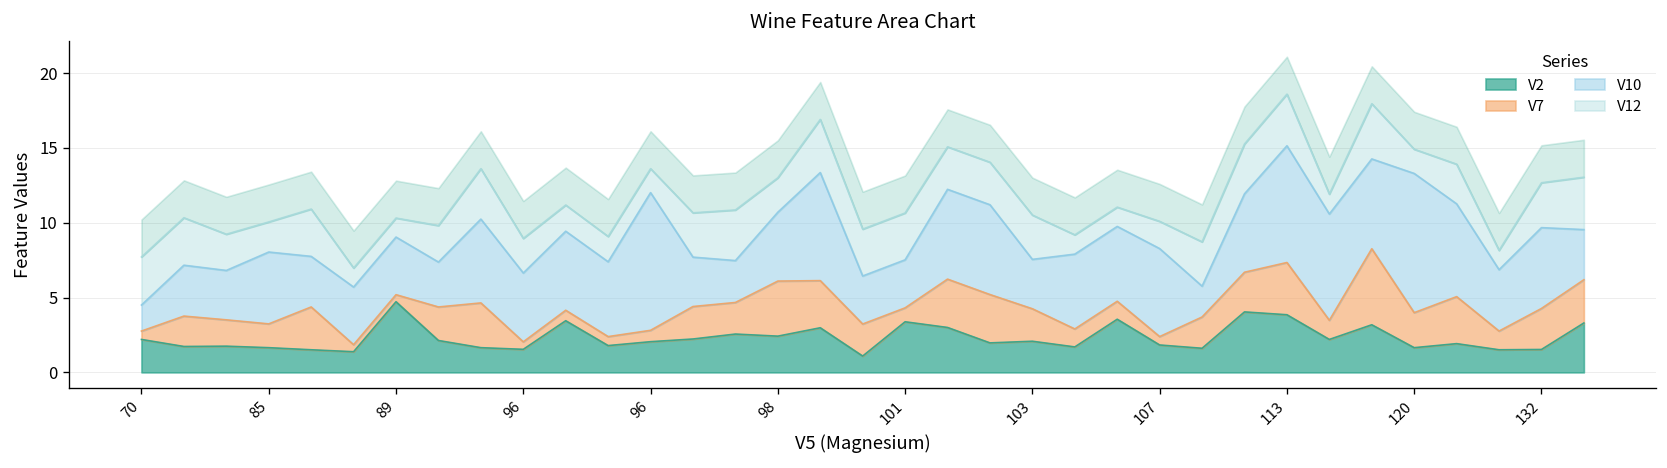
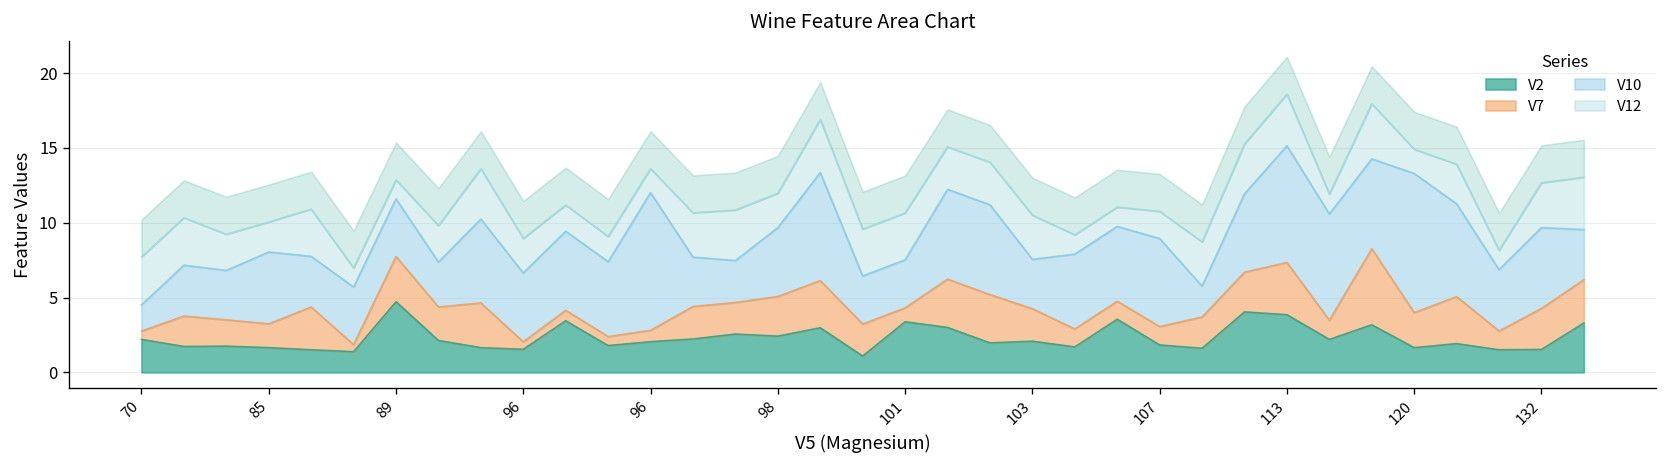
  {
    "V7": {
      "70": 0.6,
      "85": 1.6,
-     "89": 0.5,
-     "98": 3.7,
+     "89": 3.0,
+     "98": 2.7,
      "101": 0.9,
      "103": 2.2,
-     "107": 0.6,
+     "107": 1.2,
      "113": 3.5,
      "120": 2.3,
      "132": 2.7
    }
  }
